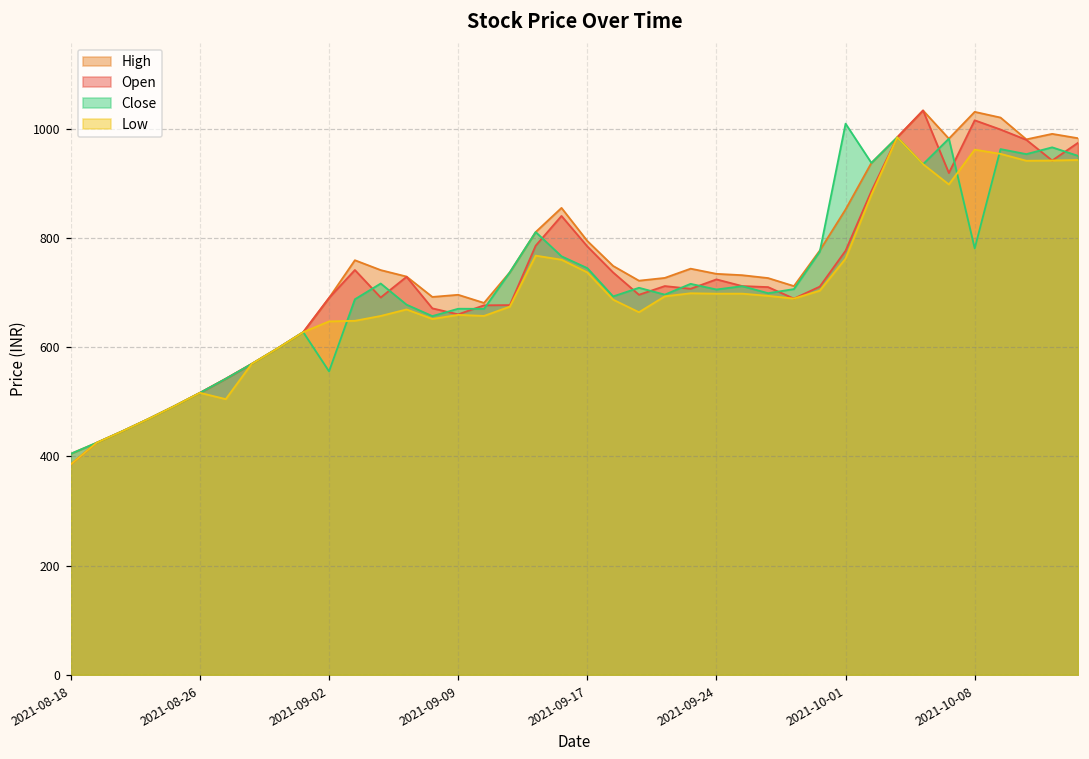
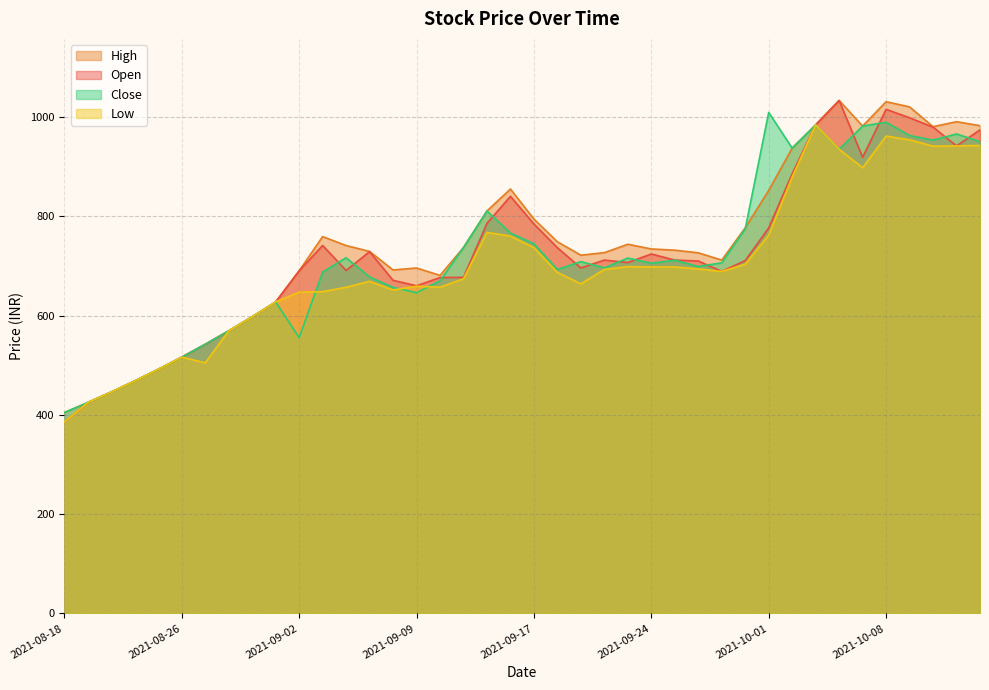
  {
    "Close": {
      "2021-09-02": 560,
-     "2021-09-09": 670,
+     "2021-09-09": 650,
      "2021-09-17": 740,
      "2021-09-24": 710,
      "2021-10-01": 1010,
-     "2021-10-08": 780
+     "2021-10-08": 990
    }
  }
